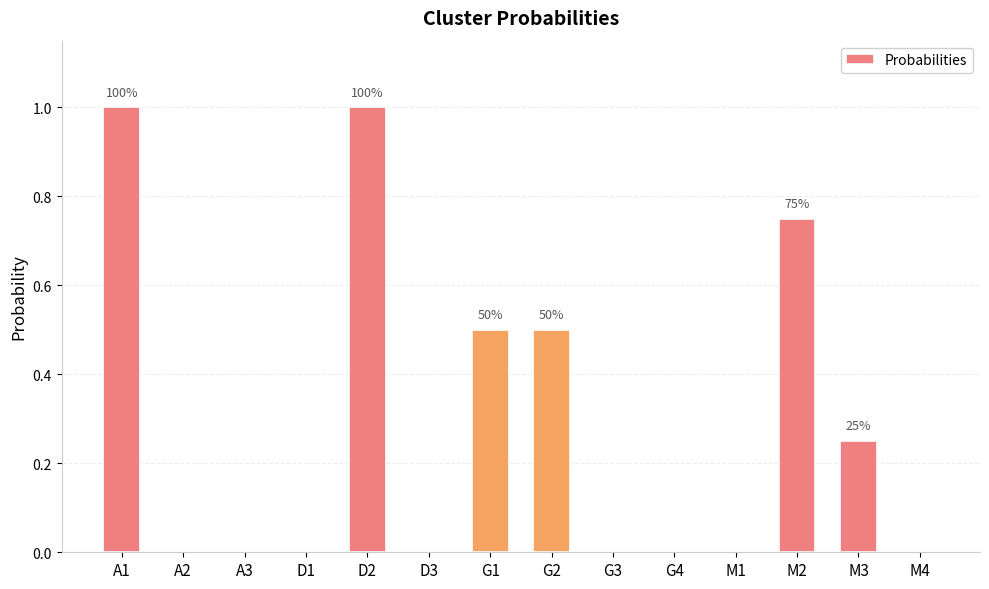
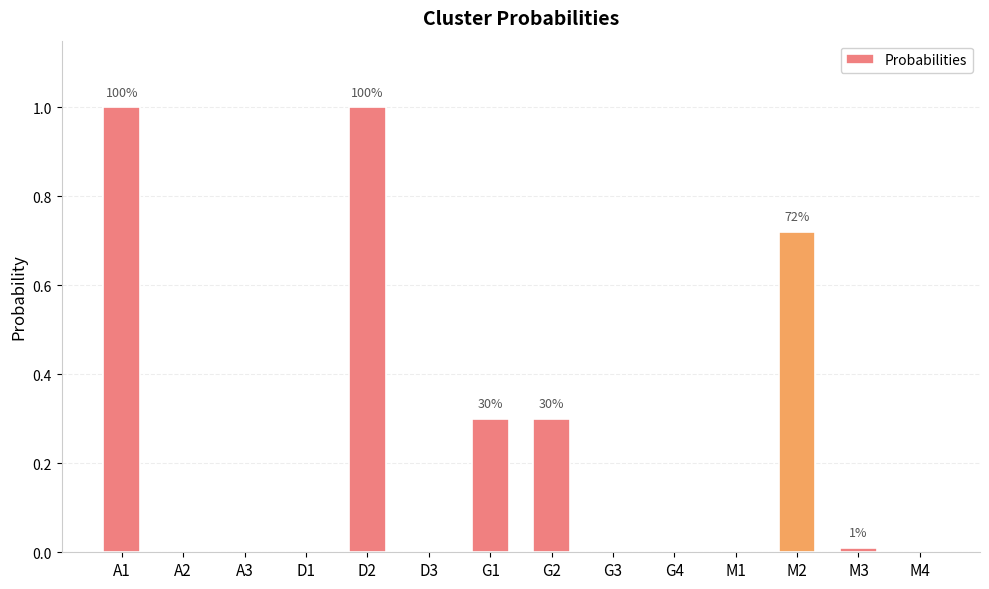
  {
    "A1": "100%",
    "D2": "100%",
-   "G1": "50%",
-   "G2": "50%",
-   "M2": "75%",
-   "M3": "25%"
+   "G1": "30%",
+   "G2": "30%",
+   "M2": "72%",
+   "M3": "1%"
  }
